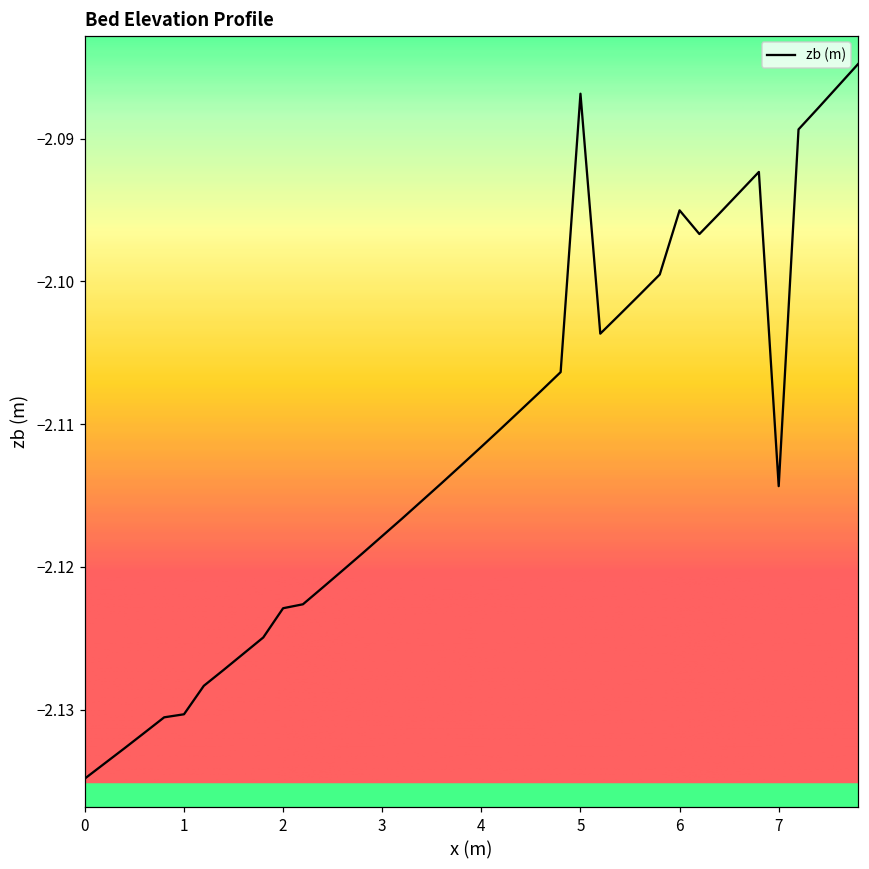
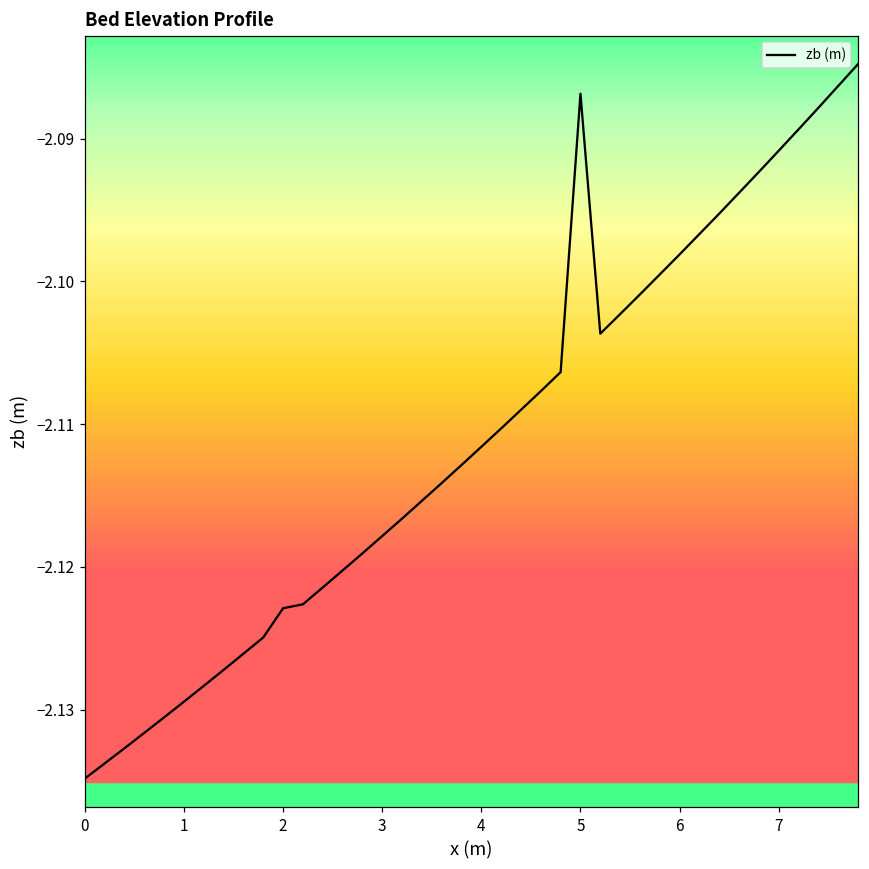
  {
    "0": -2.1348,
-   "1": -2.1303,
+   "1": -2.1295,
    "2": -2.1229,
    "3": -2.1178,
    "4": -2.1116,
    "5": -2.0869,
-   "6": -2.0950,
-   "7": -2.1144
+   "6": -2.0981,
+   "7": -2.0909
  }
